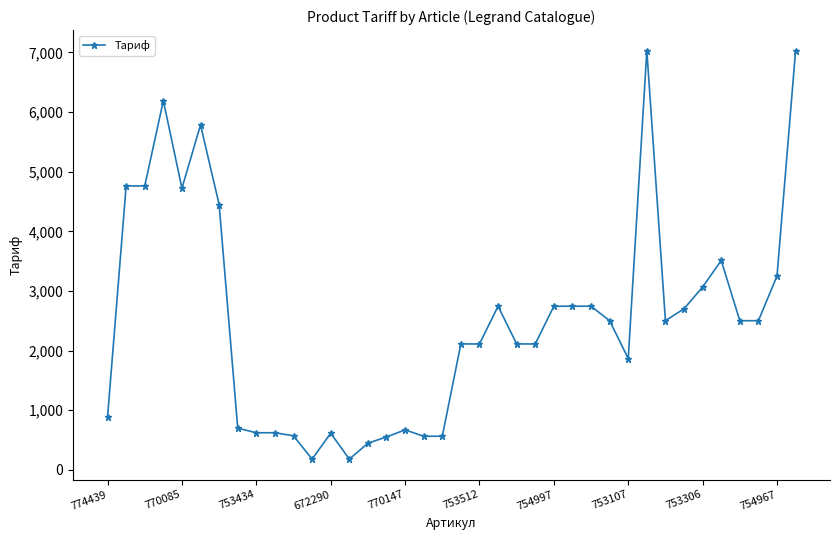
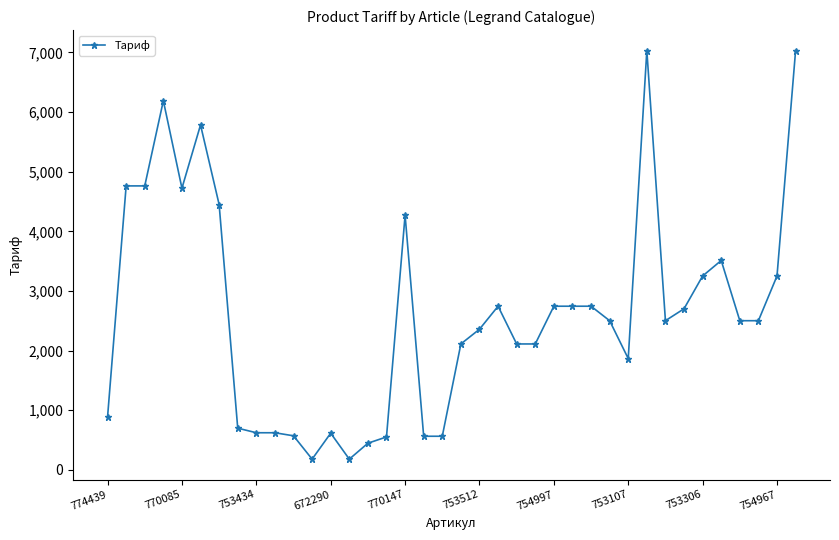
  {
    "774439": "900",
    "770085": "4,700",
    "753434": "600",
    "672290": "600",
-   "770147": "700",
-   "753512": "2,100",
+   "770147": "4,300",
+   "753512": "2,400",
    "754997": "2,700",
    "753107": "1,900",
-   "753306": "3,100",
+   "753306": "3,300",
    "754967": "3,300"
  }
